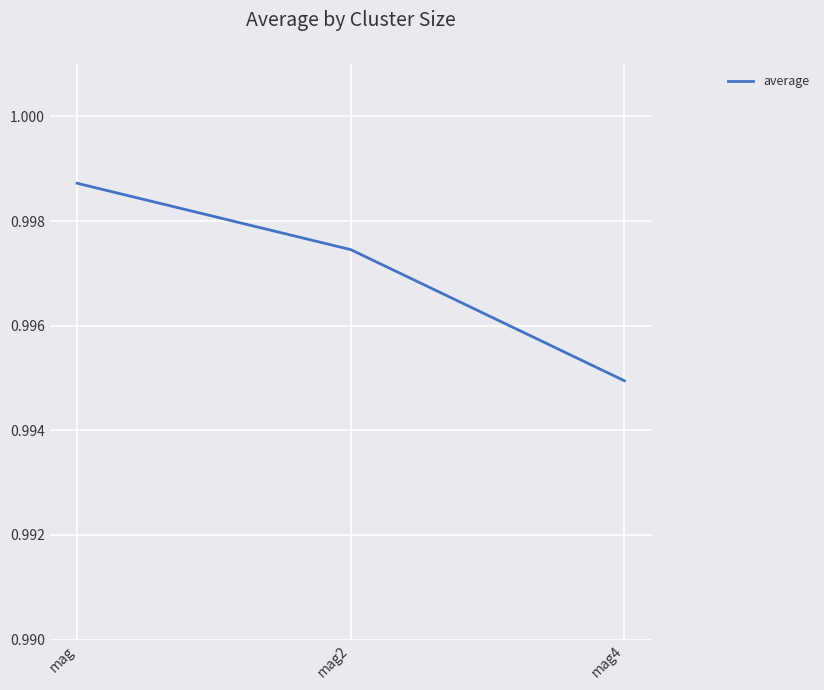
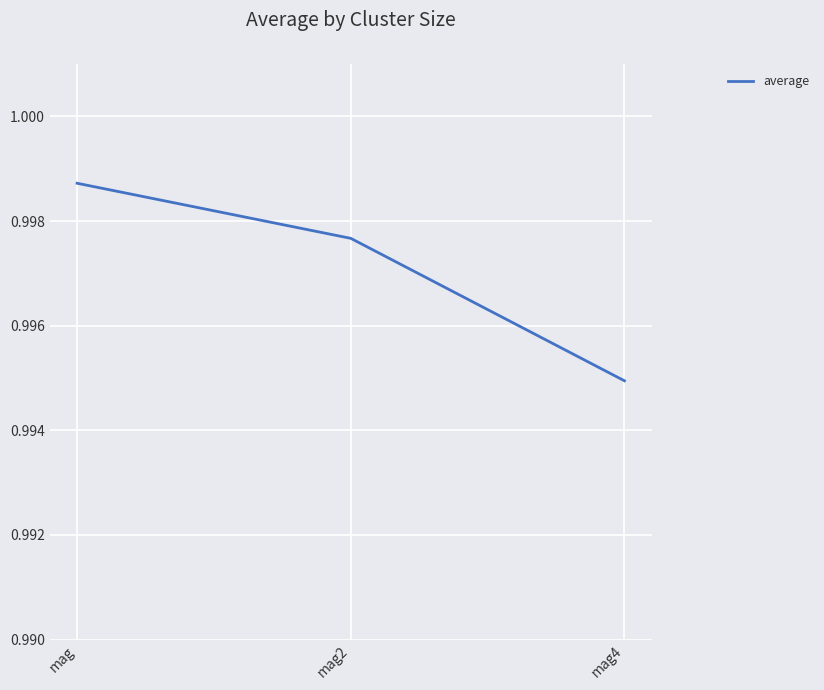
  {
    "mag": 0.9987,
-   "mag2": 0.9975,
+   "mag2": 0.9977,
    "mag4": 0.9949
  }
